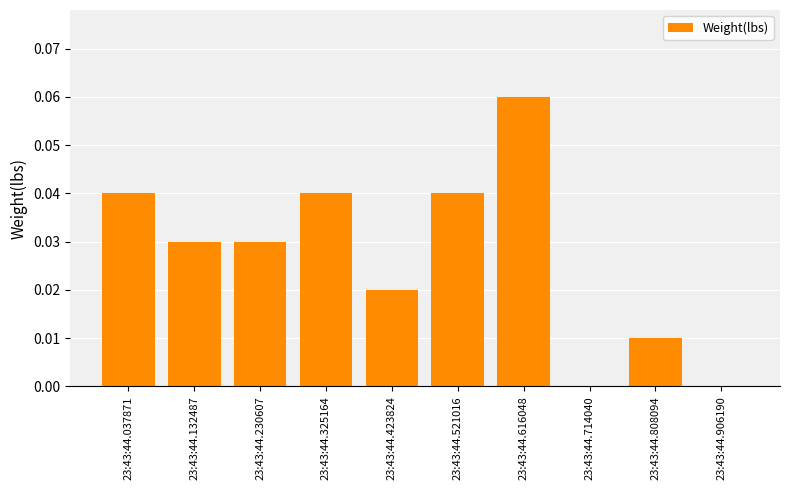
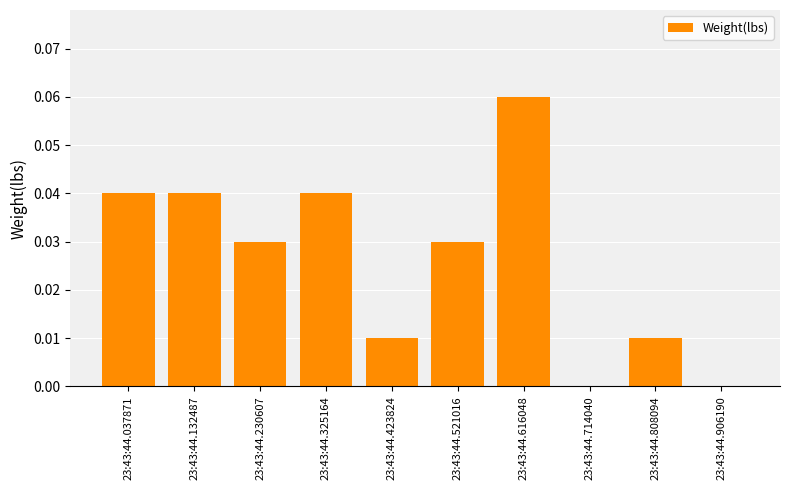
  {
    "23:43:44.037871": 0.04,
-   "23:43:44.132487": 0.03,
+   "23:43:44.132487": 0.04,
    "23:43:44.230607": 0.03,
    "23:43:44.325164": 0.04,
-   "23:43:44.423824": 0.02,
-   "23:43:44.521016": 0.04,
+   "23:43:44.423824": 0.01,
+   "23:43:44.521016": 0.03,
    "23:43:44.616048": 0.06,
    "23:43:44.714040": 0.00,
    "23:43:44.808094": 0.01,
    "23:43:44.906190": 0.00
  }
